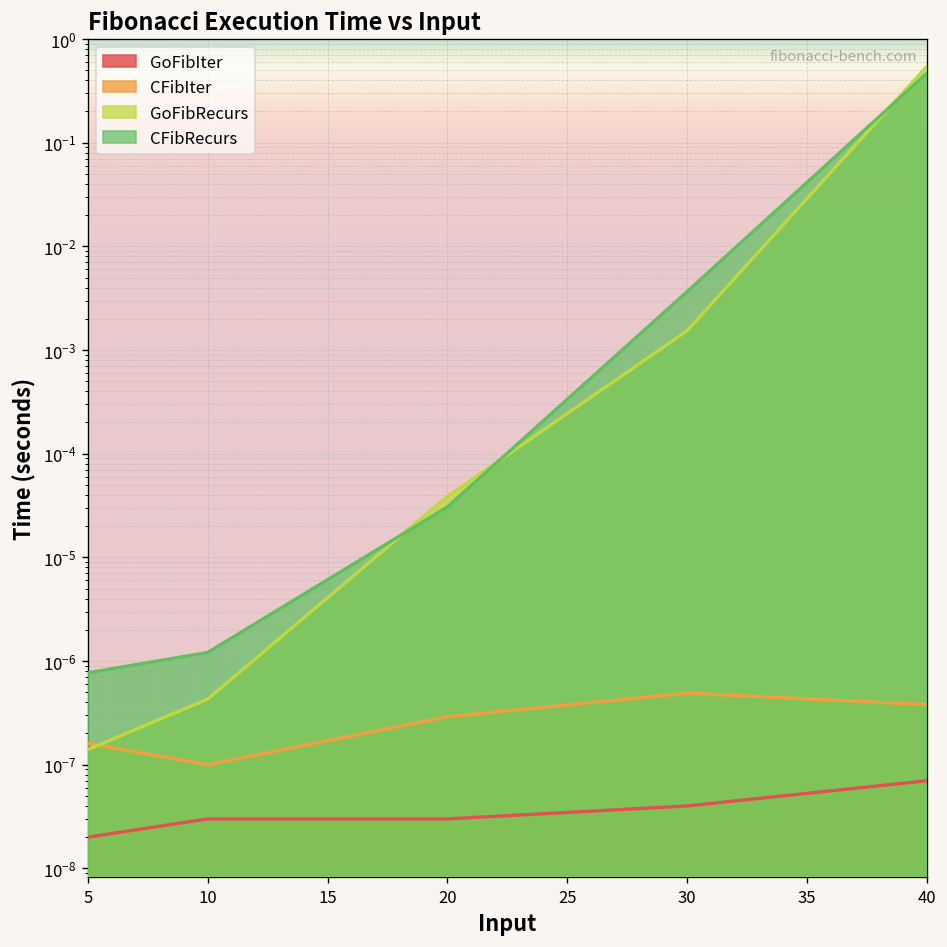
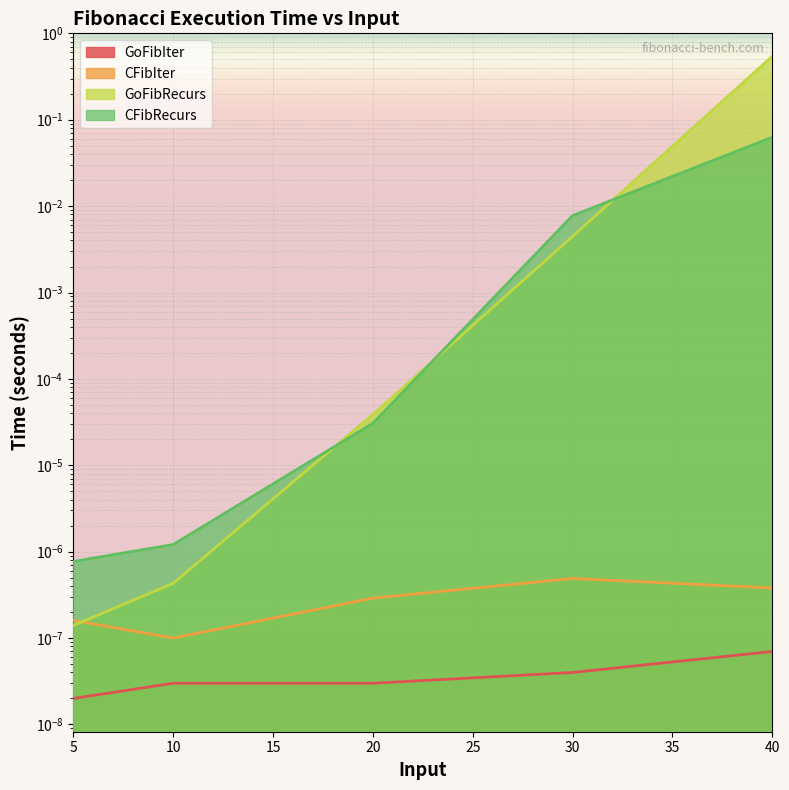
  {
    "GoFibIter": {
      "5": 0.000000020,
      "10": 0.000000030,
      "20": 0.000000030,
      "30": 0.00000004,
      "40": 0.00000007
    },
    "CFibIter": {
      "5": 0.00000016,
      "10": 0.00000010,
      "20": 0.00000029,
      "30": 0.0000005,
      "40": 0.0000004
    },
    "GoFibRecurs": {
      "5": 0.00000014,
      "10": 0.0000004,
      "20": 0.00004,
-     "30": 0.0015,
+     "30": 0.004,
      "40": 0.5
    },
    "CFibRecurs": {
      "5": 0.0000008,
      "10": 0.0000012,
      "20": 0.000031,
-     "30": 0.0037,
-     "40": 0.5
+     "30": 0.008,
+     "40": 0.06
    }
  }
